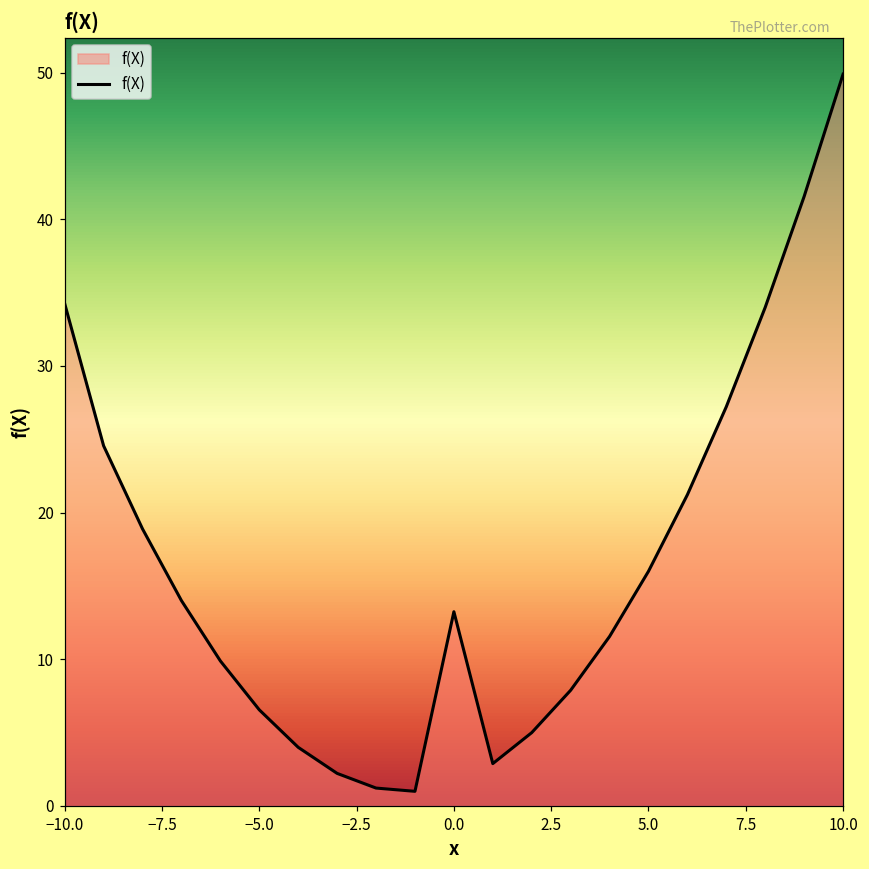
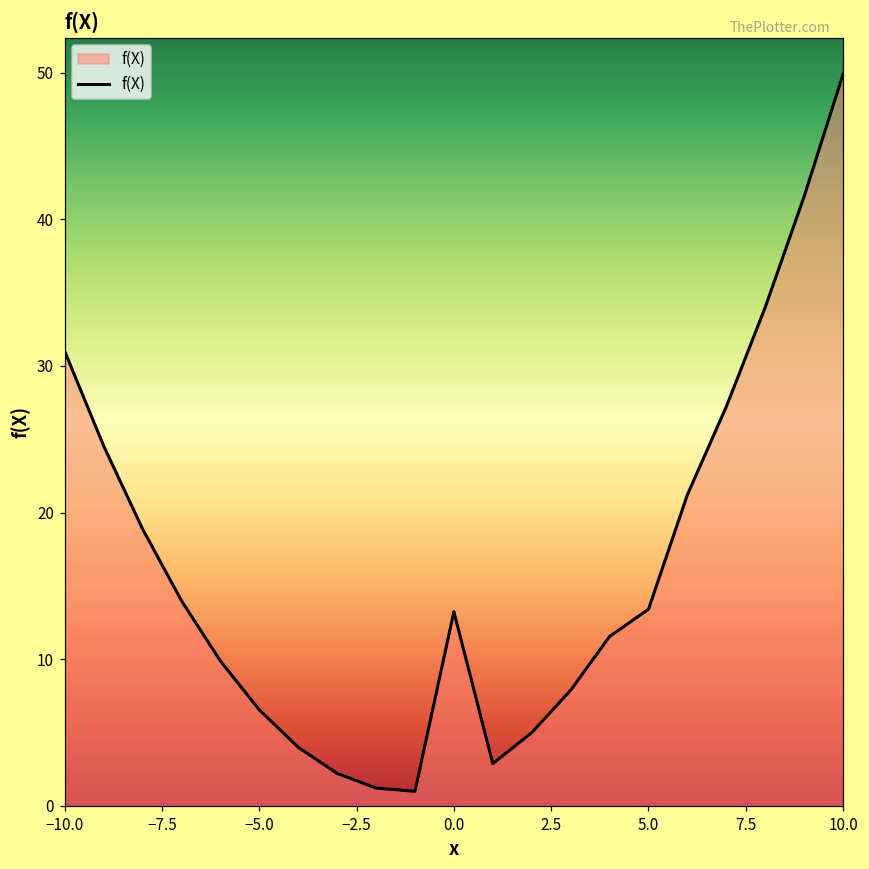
  {
-   "−10.0": 34.2,
+   "−10.0": 31.0,
    "−5.0": 6.6,
    "0.0": 13.2,
-   "5.0": 16.0,
+   "5.0": 13.4,
    "10.0": 49.9
  }
